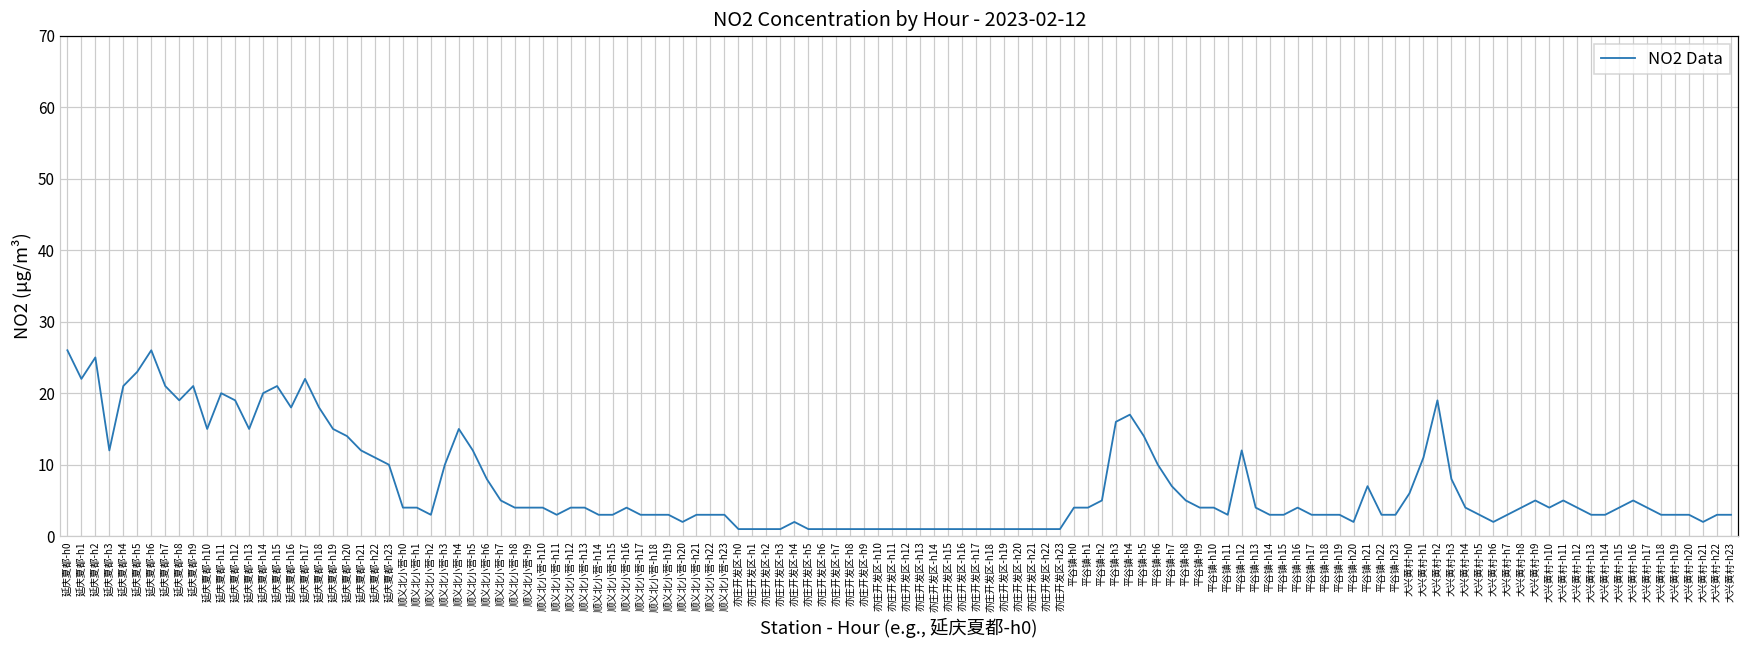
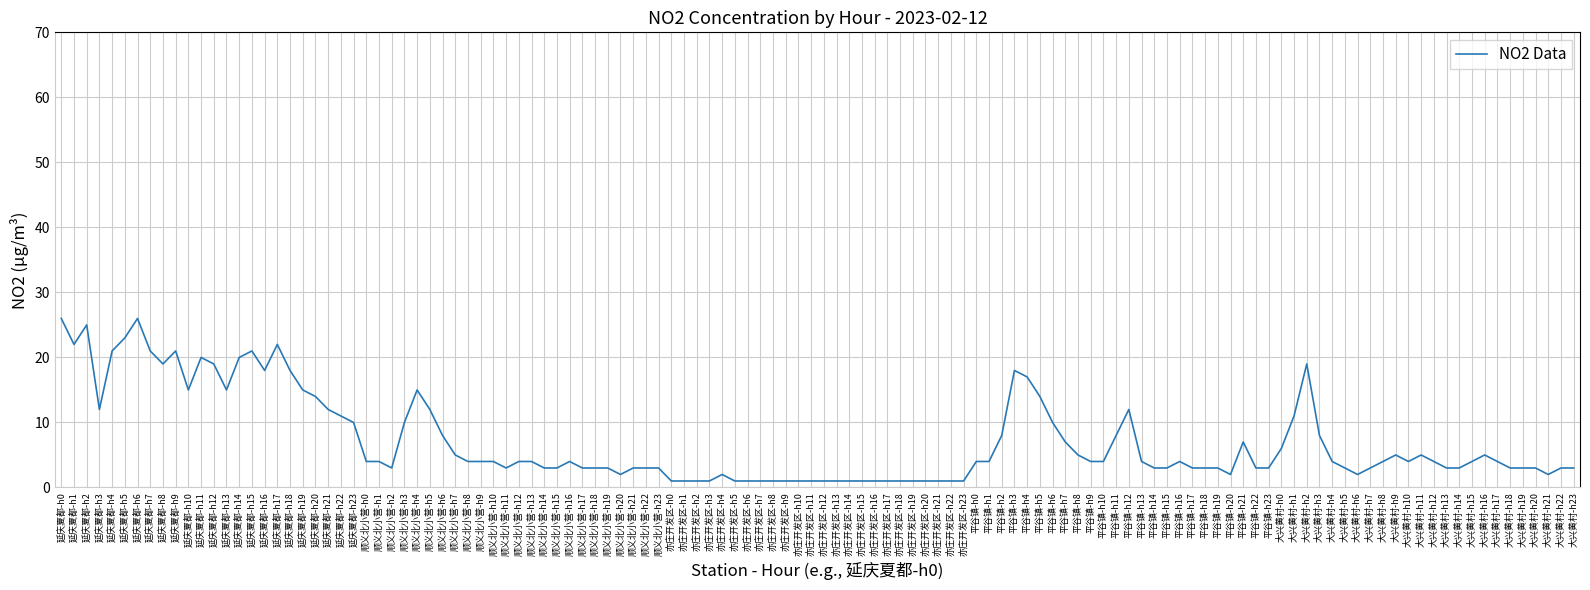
  {
    "延庆夏都-h0": 26,
    "延庆夏都-h1": 22,
    "延庆夏都-h2": 25,
    "延庆夏都-h3": 12,
    "延庆夏都-h4": 21,
    "延庆夏都-h5": 23,
    "延庆夏都-h6": 26,
    "延庆夏都-h7": 21,
    "延庆夏都-h8": 19,
    "延庆夏都-h9": 21,
    "延庆夏都-h10": 15,
    "延庆夏都-h11": 20,
    "延庆夏都-h12": 19,
    "延庆夏都-h13": 15,
    "延庆夏都-h14": 20,
    "延庆夏都-h15": 21,
    "延庆夏都-h16": 18,
    "延庆夏都-h17": 22,
    "延庆夏都-h18": 18,
    "延庆夏都-h19": 15,
    "延庆夏都-h20": 14,
    "延庆夏都-h21": 12,
    "延庆夏都-h22": 11,
    "延庆夏都-h23": 10,
    "顺义北小营-h0": 4,
    "顺义北小营-h1": 4,
    "顺义北小营-h2": 3,
    "顺义北小营-h3": 10,
    "顺义北小营-h4": 15,
    "顺义北小营-h5": 12,
    "顺义北小营-h6": 8,
    "顺义北小营-h7": 5,
    "顺义北小营-h8": 4,
    "顺义北小营-h9": 4,
    "顺义北小营-h10": 4,
    "顺义北小营-h11": 3,
    "顺义北小营-h12": 4,
    "顺义北小营-h13": 4,
    "顺义北小营-h14": 3,
    "顺义北小营-h15": 3,
    "顺义北小营-h16": 4,
    "顺义北小营-h17": 3,
    "顺义北小营-h18": 3,
    "顺义北小营-h19": 3,
    "顺义北小营-h20": 2,
    "顺义北小营-h21": 3,
    "顺义北小营-h22": 3,
    "顺义北小营-h23": 3,
    "亦庄开发区-h0": 1,
    "亦庄开发区-h1": 1,
    "亦庄开发区-h2": 1,
    "亦庄开发区-h3": 1,
    "亦庄开发区-h4": 2,
    "亦庄开发区-h5": 1,
    "亦庄开发区-h6": 1,
    "亦庄开发区-h7": 1,
    "亦庄开发区-h8": 1,
    "亦庄开发区-h9": 1,
    "亦庄开发区-h10": 1,
    "亦庄开发区-h11": 1,
    "亦庄开发区-h12": 1,
    "亦庄开发区-h13": 1,
    "亦庄开发区-h14": 1,
    "亦庄开发区-h15": 1,
    "亦庄开发区-h16": 1,
    "亦庄开发区-h17": 1,
    "亦庄开发区-h18": 1,
    "亦庄开发区-h19": 1,
    "亦庄开发区-h20": 1,
    "亦庄开发区-h21": 1,
    "亦庄开发区-h22": 1,
    "亦庄开发区-h23": 1,
    "平谷镇-h0": 4,
    "平谷镇-h1": 4,
-   "平谷镇-h2": 5,
-   "平谷镇-h3": 16,
+   "平谷镇-h2": 8,
+   "平谷镇-h3": 18,
    "平谷镇-h4": 17,
    "平谷镇-h5": 14,
    "平谷镇-h6": 10,
    "平谷镇-h7": 7,
    "平谷镇-h8": 5,
    "平谷镇-h9": 4,
    "平谷镇-h10": 4,
-   "平谷镇-h11": 3,
+   "平谷镇-h11": 8,
    "平谷镇-h12": 12,
    "平谷镇-h13": 4,
    "平谷镇-h14": 3,
    "平谷镇-h15": 3,
    "平谷镇-h16": 4,
    "平谷镇-h17": 3,
    "平谷镇-h18": 3,
    "平谷镇-h19": 3,
    "平谷镇-h20": 2,
    "平谷镇-h21": 7,
    "平谷镇-h22": 3,
    "平谷镇-h23": 3,
    "大兴黄村-h0": 6,
    "大兴黄村-h1": 11,
    "大兴黄村-h2": 19,
    "大兴黄村-h3": 8,
    "大兴黄村-h4": 4,
    "大兴黄村-h5": 3,
    "大兴黄村-h6": 2,
    "大兴黄村-h7": 3,
    "大兴黄村-h8": 4,
    "大兴黄村-h9": 5,
    "大兴黄村-h10": 4,
    "大兴黄村-h11": 5,
    "大兴黄村-h12": 4,
    "大兴黄村-h13": 3,
    "大兴黄村-h14": 3,
    "大兴黄村-h15": 4,
    "大兴黄村-h16": 5,
    "大兴黄村-h17": 4,
    "大兴黄村-h18": 3,
    "大兴黄村-h19": 3,
    "大兴黄村-h20": 3,
    "大兴黄村-h21": 2,
    "大兴黄村-h22": 3,
    "大兴黄村-h23": 3
  }
